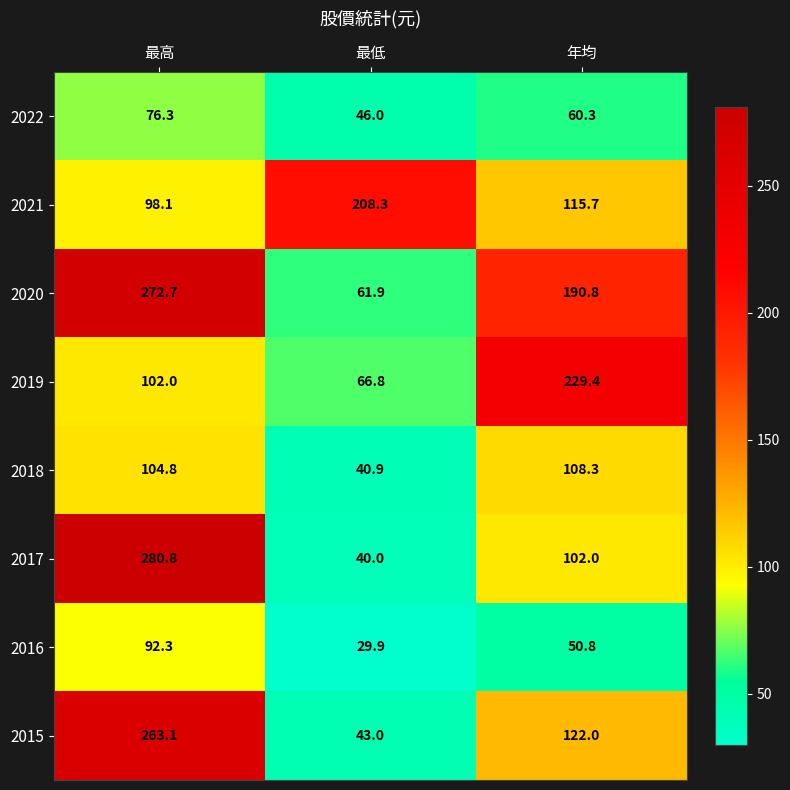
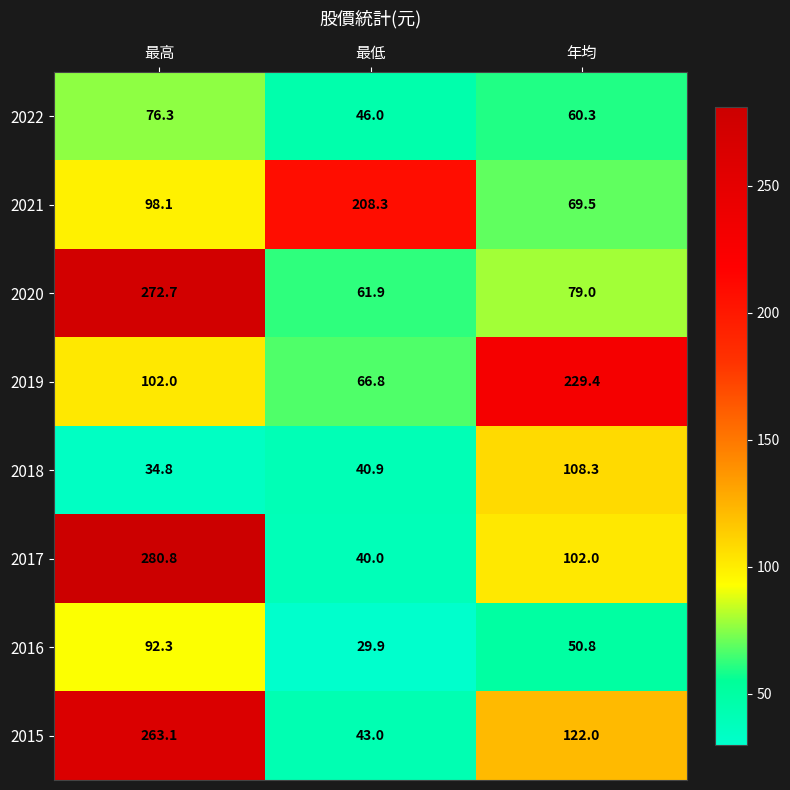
  {
    "2022": {
      "最高": 76.3,
      "最低": 46.0,
      "年均": 60.3
    },
    "2021": {
      "最高": 98.1,
      "最低": 208.3,
-     "年均": 115.7
+     "年均": 69.5
    },
    "2020": {
      "最高": 272.7,
      "最低": 61.9,
-     "年均": 190.8
+     "年均": 79.0
    },
    "2019": {
      "最高": 102.0,
      "最低": 66.8,
      "年均": 229.4
    },
    "2018": {
-     "最高": 104.8,
+     "最高": 34.8,
      "最低": 40.9,
      "年均": 108.3
    },
    "2017": {
      "最高": 280.8,
      "最低": 40.0,
      "年均": 102.0
    },
    "2016": {
      "最高": 92.3,
      "最低": 29.9,
      "年均": 50.8
    },
    "2015": {
      "最高": 263.1,
      "最低": 43.0,
      "年均": 122.0
    }
  }
